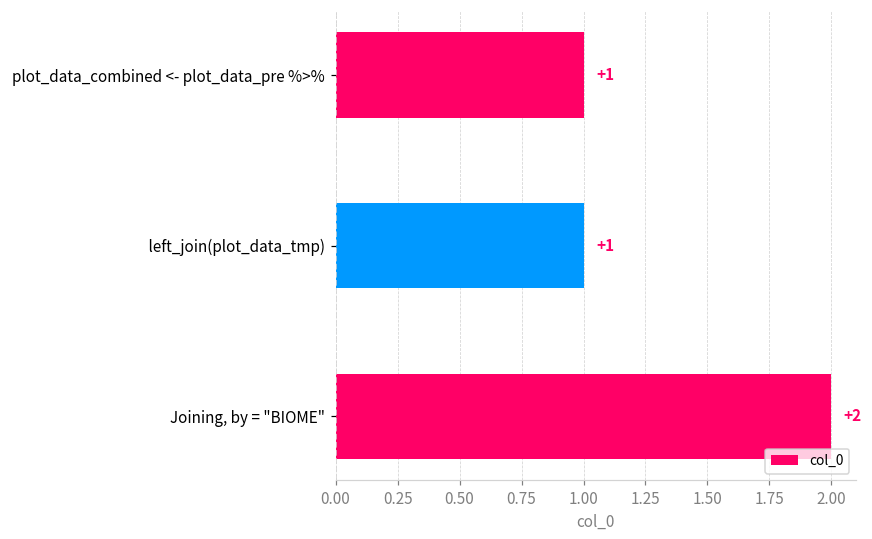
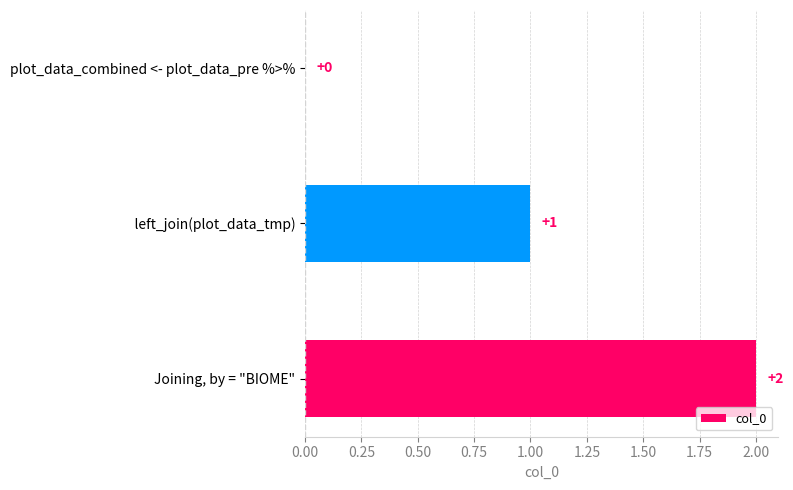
  {
-   "plot_data_combined <- plot_data_pre %>%": "+1",
+   "plot_data_combined <- plot_data_pre %>%": "+0",
    "left_join(plot_data_tmp)": "+1",
    "Joining, by = \"BIOME\"": "+2"
  }
